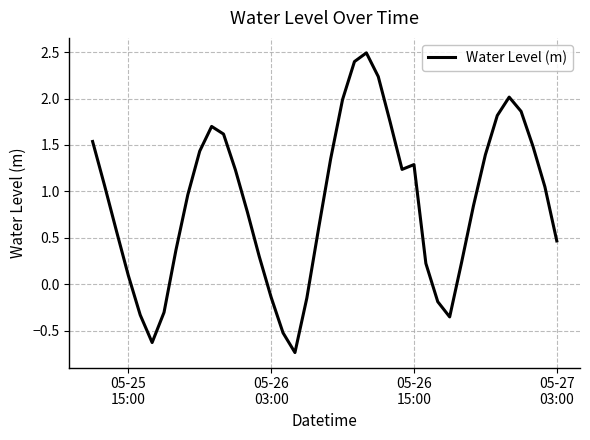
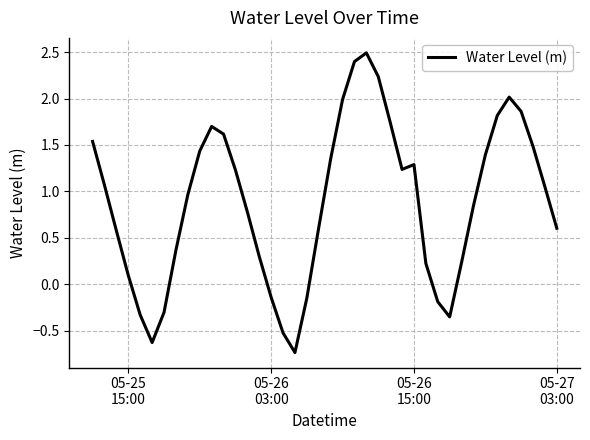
  {
    "05-25 15:00": 0.1,
    "05-26 03:00": -0.1,
    "05-26 15:00": 1.3,
-   "05-27 03:00": 0.5
+   "05-27 03:00": 0.6
  }
